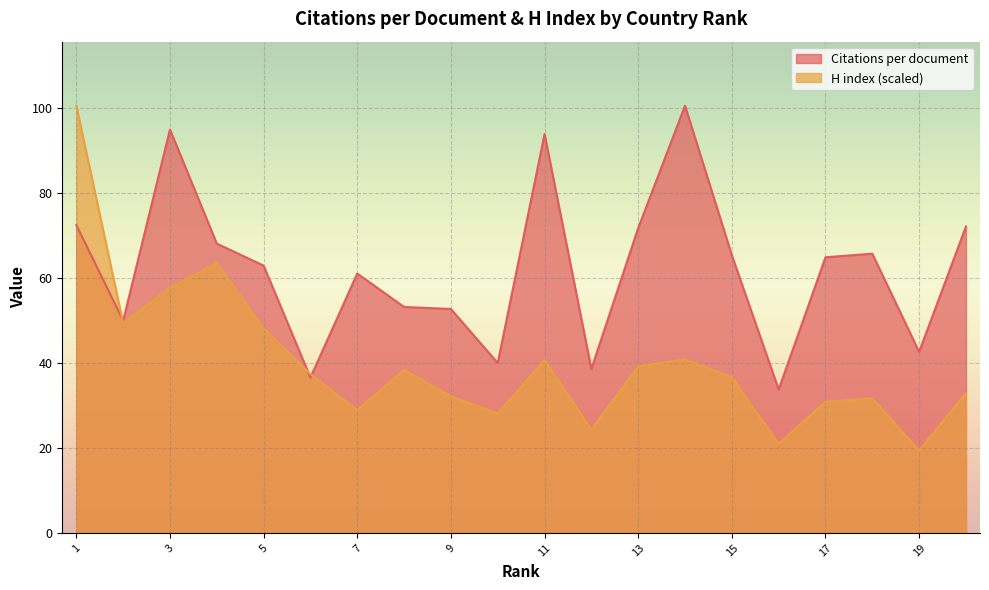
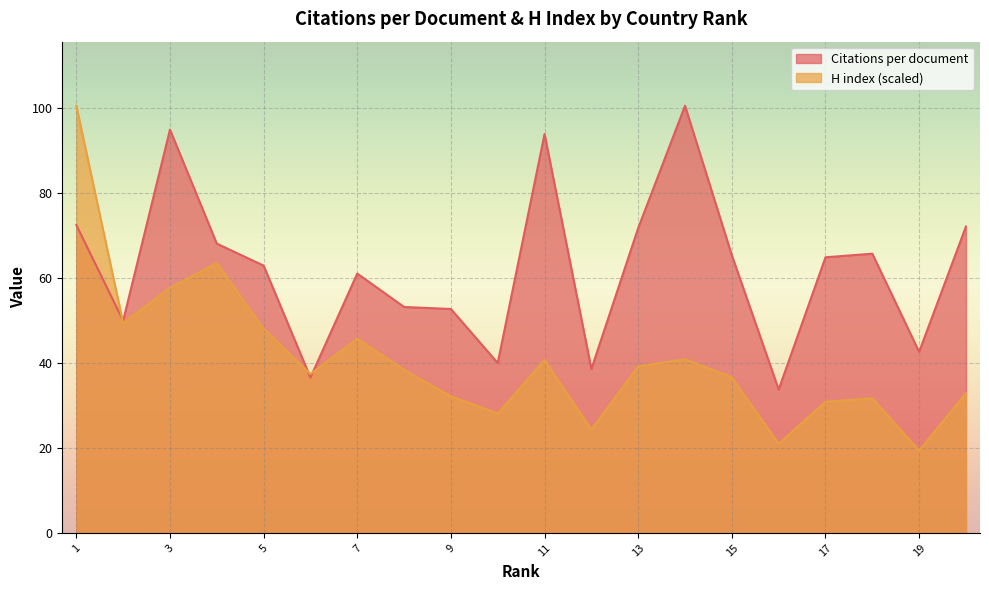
  {
    "Citations per document": {
      "1": 73,
      "3": 95,
      "5": 63,
      "7": 61,
      "9": 53,
      "11": 94,
      "13": 72,
      "15": 65,
      "17": 65,
      "19": 43
    },
    "H index (scaled)": {
      "1": 101,
      "3": 58,
      "5": 48,
-     "7": 29,
+     "7": 46,
      "9": 32,
      "11": 41,
      "13": 39,
      "15": 37,
      "17": 31,
      "19": 19
    }
  }
